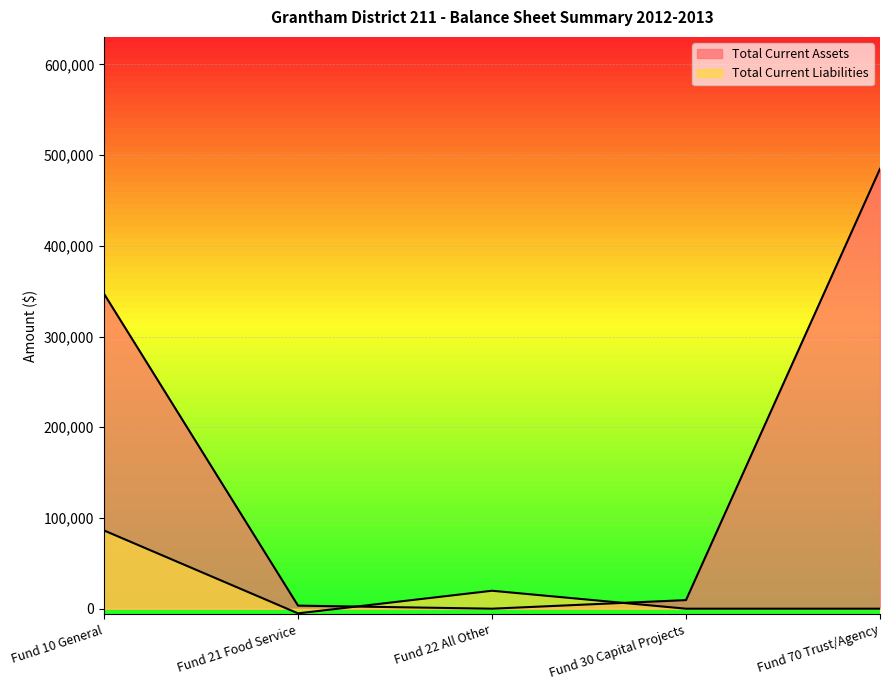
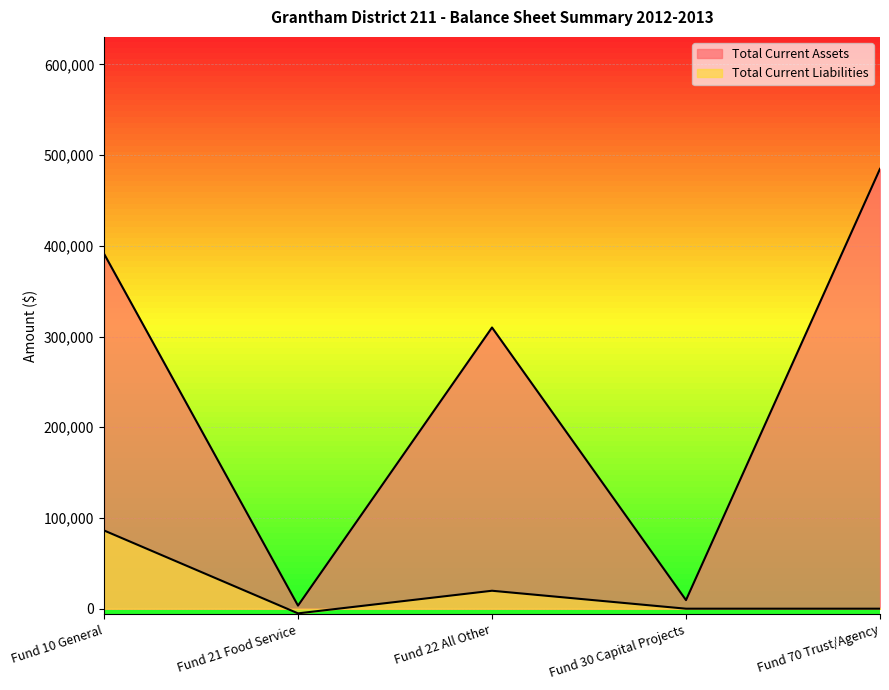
  {
    "Total Current Assets": {
-     "Fund 10 General": "350,000",
+     "Fund 10 General": "390,000",
      "Fund 21 Food Service": "0",
-     "Fund 22 All Other": "0",
+     "Fund 22 All Other": "310,000",
      "Fund 30 Capital Projects": "10,000",
      "Fund 70 Trust/Agency": "480,000"
    }
  }
